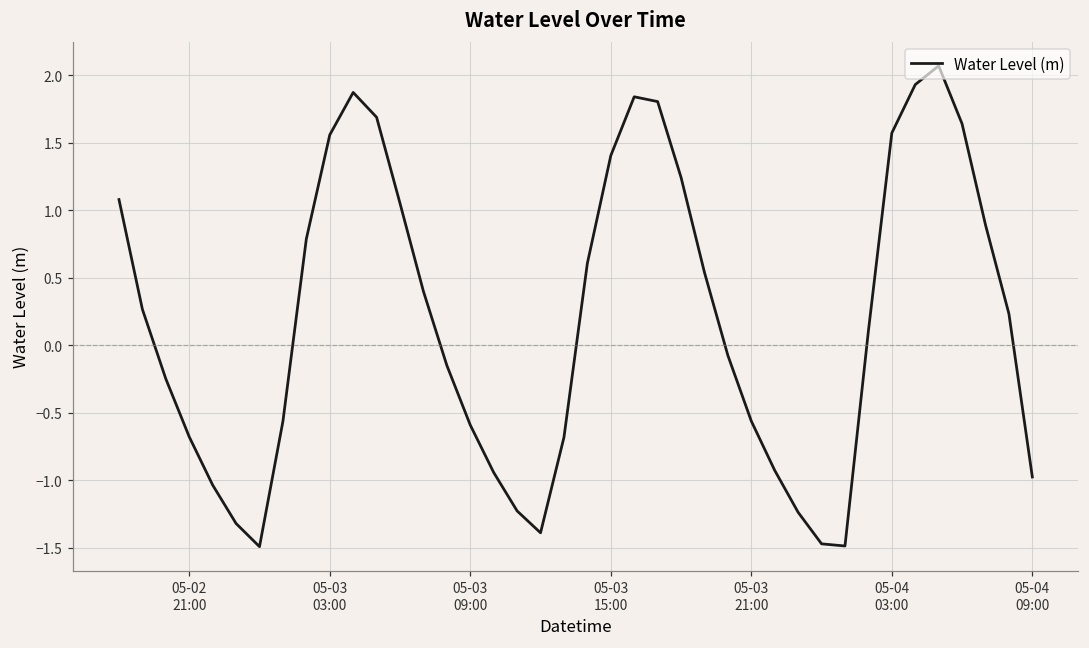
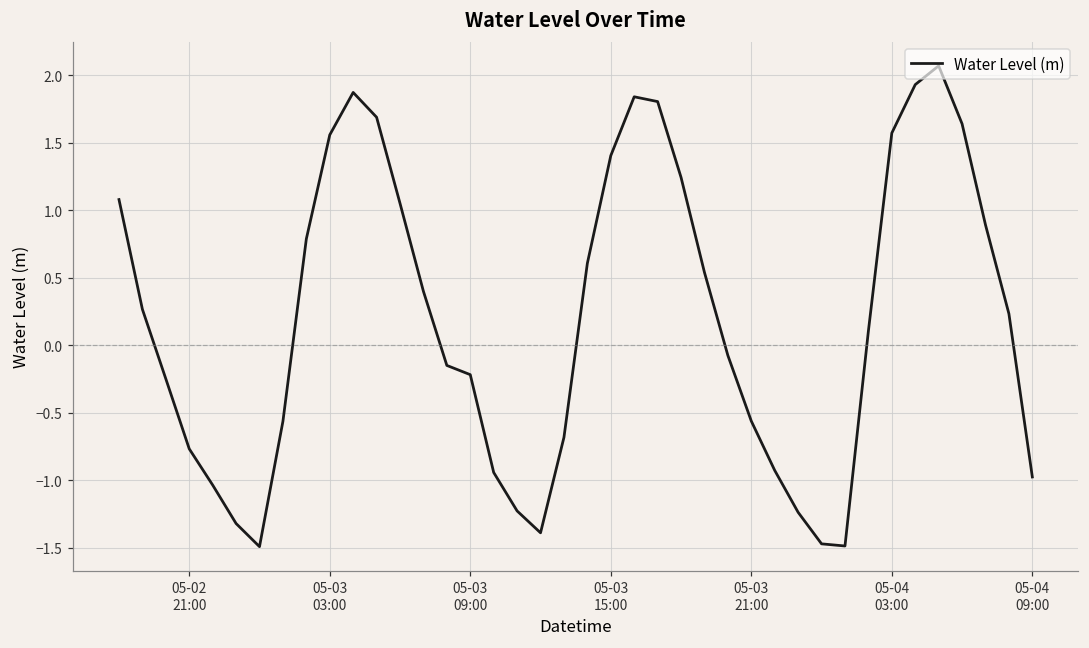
  {
-   "05-02 21:00": -0.68,
+   "05-02 21:00": -0.77,
    "05-03 03:00": 1.56,
-   "05-03 09:00": -0.59,
+   "05-03 09:00": -0.22,
    "05-03 15:00": 1.40,
    "05-03 21:00": -0.56,
    "05-04 03:00": 1.57,
    "05-04 09:00": -0.98
  }
